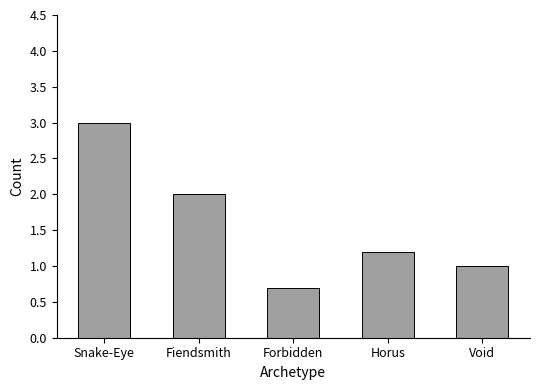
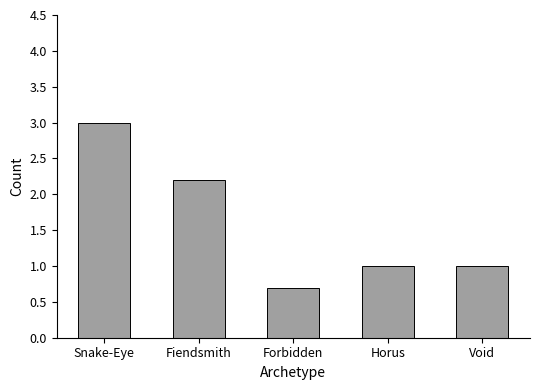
  {
    "Snake-Eye": 3.0,
-   "Fiendsmith": 2.0,
+   "Fiendsmith": 2.2,
    "Forbidden": 0.7,
-   "Horus": 1.2,
+   "Horus": 1.0,
    "Void": 1.0
  }
